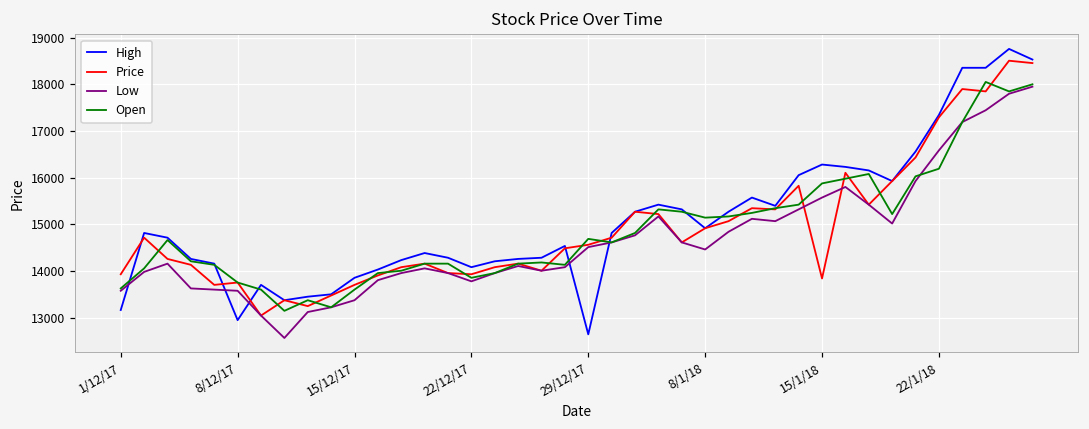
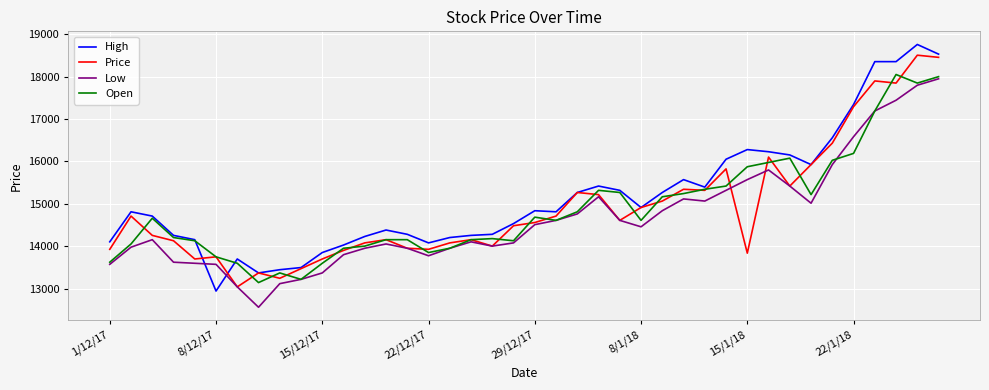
  {
    "High": {
-     "1/12/17": 13200,
+     "1/12/17": 14100,
      "8/12/17": 12900,
      "15/12/17": 13900,
      "22/12/17": 14100,
-     "29/12/17": 12600,
+     "29/12/17": 14800,
      "15/1/18": 16300
    },
    "Price": {
      "1/12/17": 13900,
      "15/12/17": 13700,
      "22/12/17": 13900,
      "15/1/18": 13800
    },
    "Low": {
      "8/12/17": 13600,
      "15/12/17": 13400,
      "22/12/17": 13800,
      "8/1/18": 14500,
      "15/1/18": 15600,
      "22/1/18": 16600
    },
    "Open": {
      "15/12/17": 13600,
      "22/12/17": 13900,
      "29/12/17": 14700,
-     "8/1/18": 15100,
+     "8/1/18": 14600,
      "15/1/18": 15900,
      "22/1/18": 16200
    }
  }
